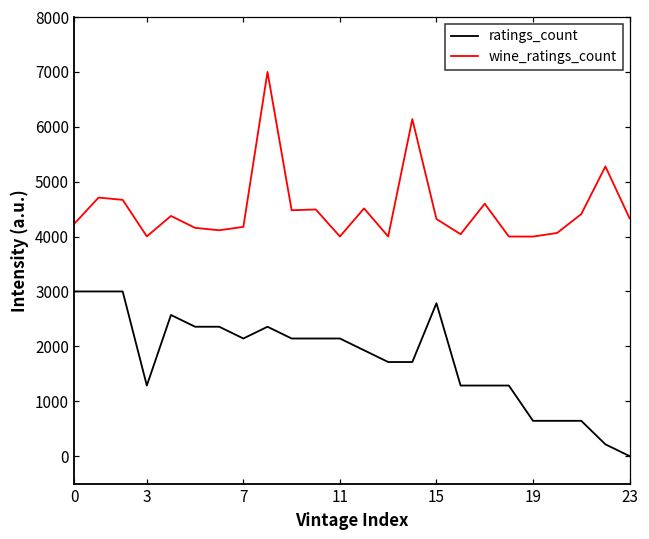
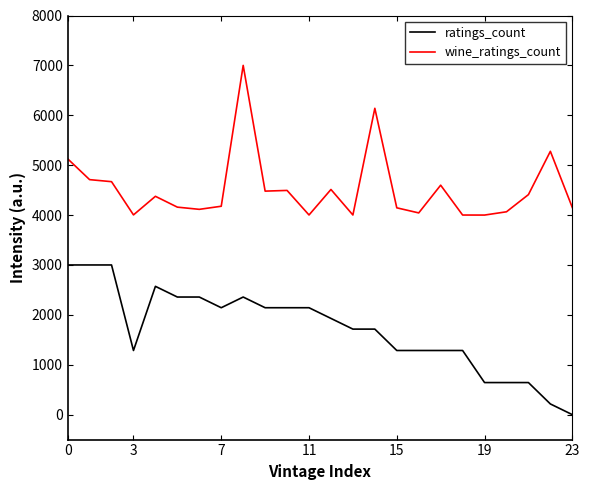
  {
    "ratings_count": {
      "0": 3000,
      "3": 1300,
      "7": 2100,
      "11": 2100,
-     "15": 2800,
+     "15": 1300,
      "19": 600,
      "23": 0
    },
    "wine_ratings_count": {
-     "0": 4200,
+     "0": 5100,
      "3": 4000,
      "7": 4200,
      "11": 4000,
-     "15": 4300,
+     "15": 4100,
      "19": 4000,
-     "23": 4300
+     "23": 4200
    }
  }
